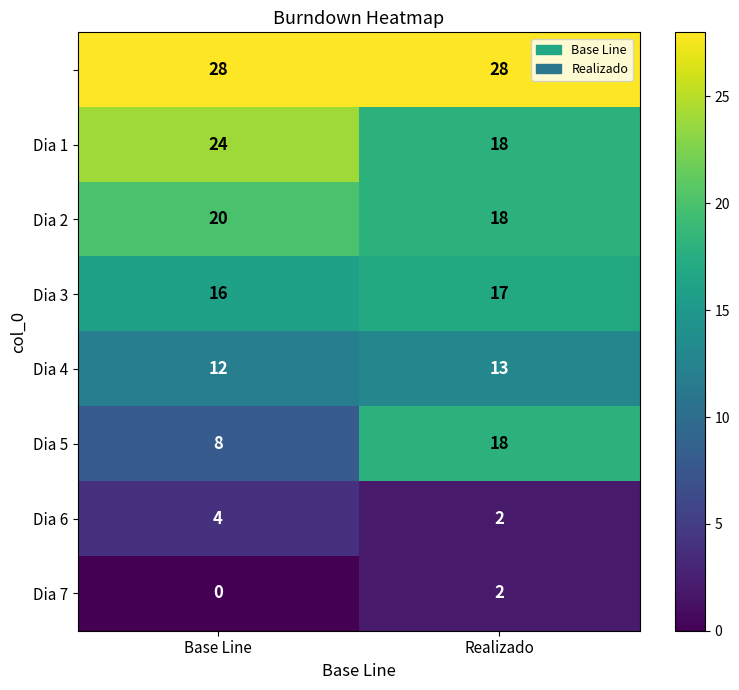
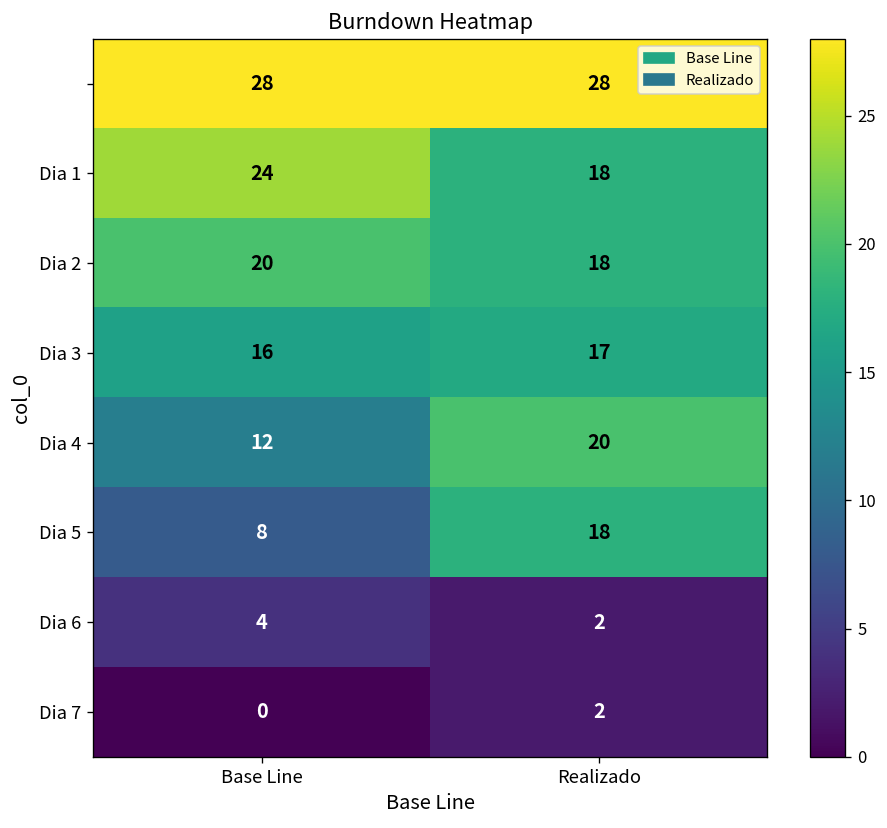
  {
    "Dia 1": {
      "Base Line": 24,
      "Realizado": 18
    },
    "Dia 2": {
      "Base Line": 20,
      "Realizado": 18
    },
    "Dia 3": {
      "Base Line": 16,
      "Realizado": 17
    },
    "Dia 4": {
      "Base Line": 12,
-     "Realizado": 13
+     "Realizado": 20
    },
    "Dia 5": {
      "Base Line": 8,
      "Realizado": 18
    },
    "Dia 6": {
      "Base Line": 4,
      "Realizado": 2
    },
    "Dia 7": {
      "Base Line": 0,
      "Realizado": 2
    }
  }
